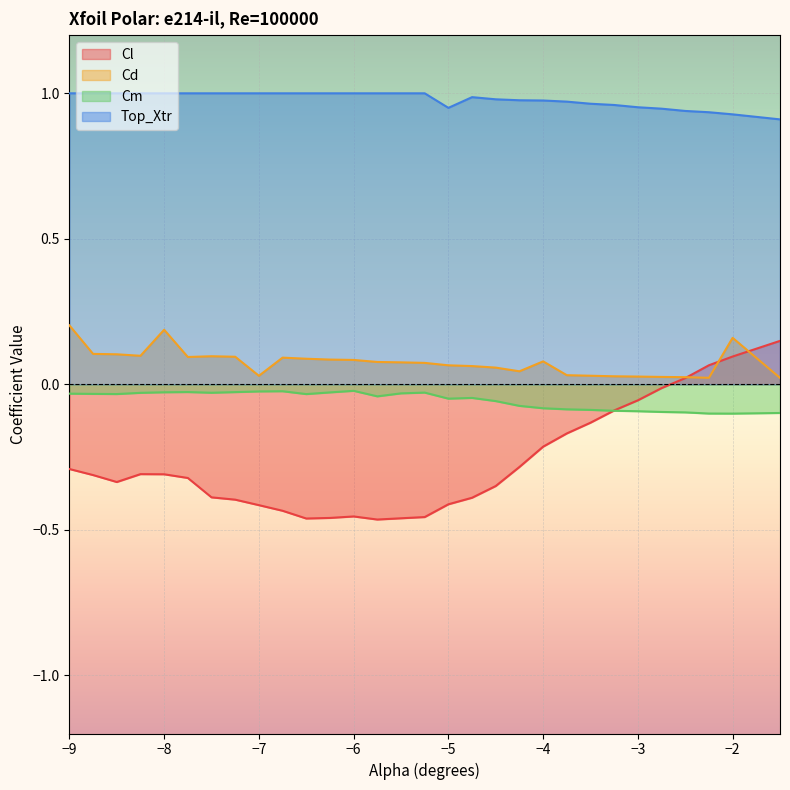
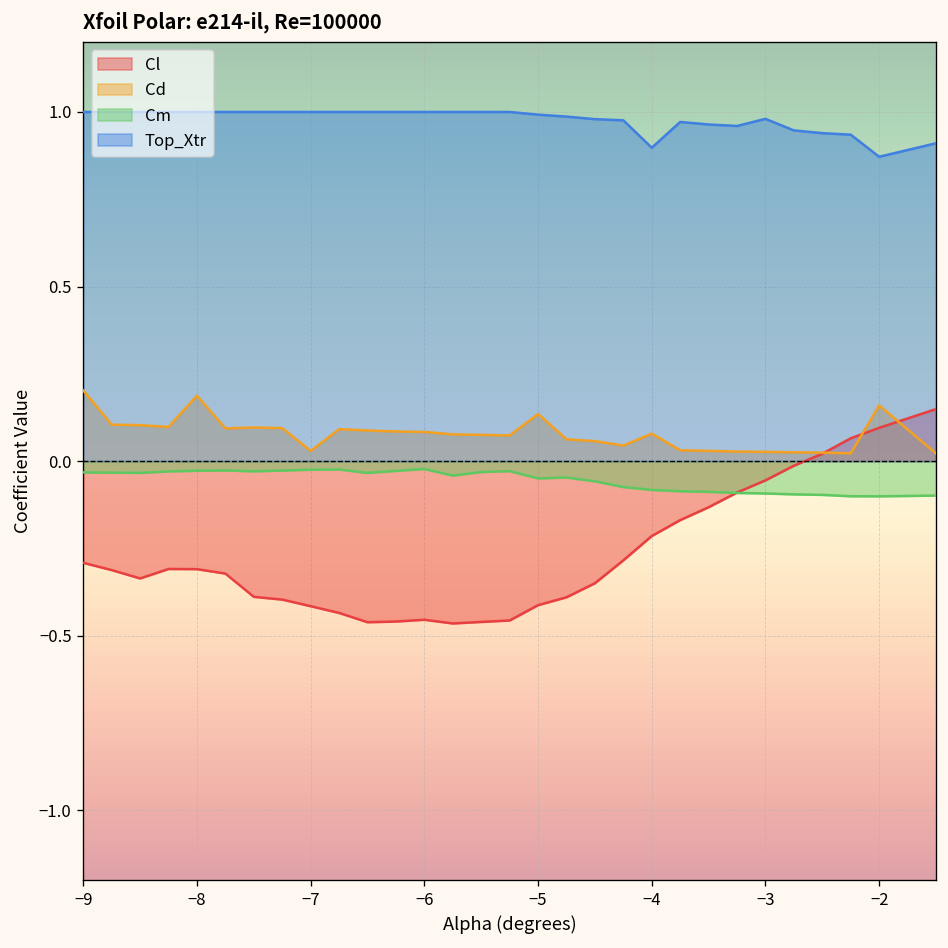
  {
    "Cd": {
      "−9": 0.20,
      "−8": 0.19,
      "−7": 0.03,
      "−6": 0.08,
-     "−5": 0.07,
+     "−5": 0.13,
      "−4": 0.08,
      "−3": 0.03,
      "−2": 0.16
    },
    "Top_Xtr": {
      "−9": 1.00,
      "−7": 1.00,
      "−6": 1.00,
-     "−5": 0.95,
-     "−4": 0.98,
-     "−3": 0.95,
-     "−2": 0.93
+     "−5": 0.99,
+     "−4": 0.90,
+     "−3": 0.98,
+     "−2": 0.87
    }
  }
